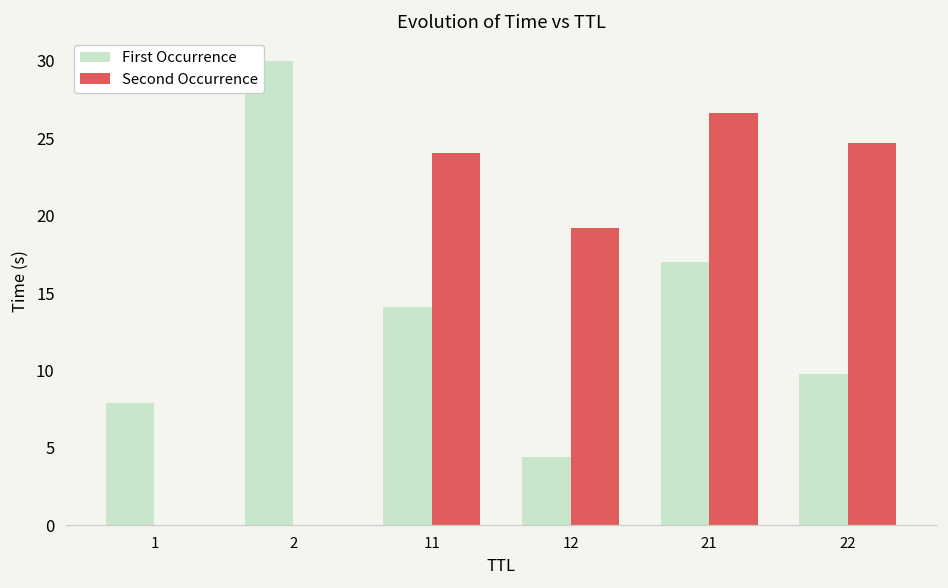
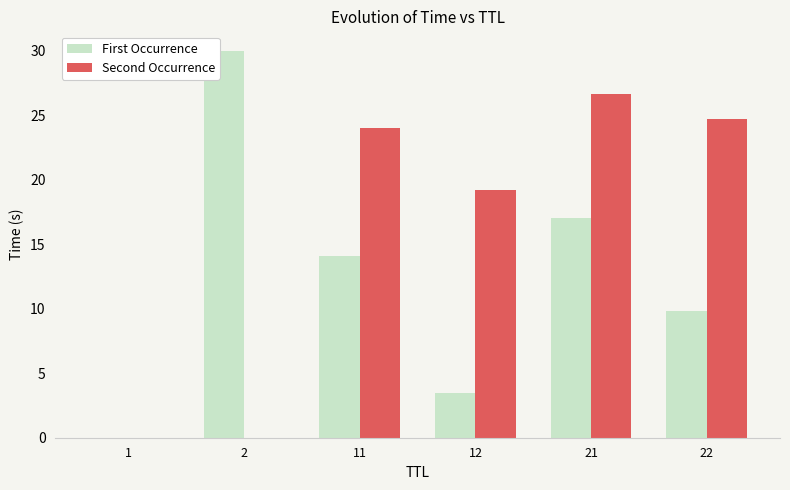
  {
    "First Occurrence": {
-     "1": 7.9,
+     "1": 0.0,
      "2": 30.0,
      "11": 14.1,
-     "12": 4.4,
+     "12": 3.5,
      "21": 17.0,
      "22": 9.8
    },
    "Second Occurrence": {
      "1": 0.0,
      "2": 0.0,
      "11": 24.0,
      "12": 19.2,
      "21": 26.7,
      "22": 24.7
    }
  }
